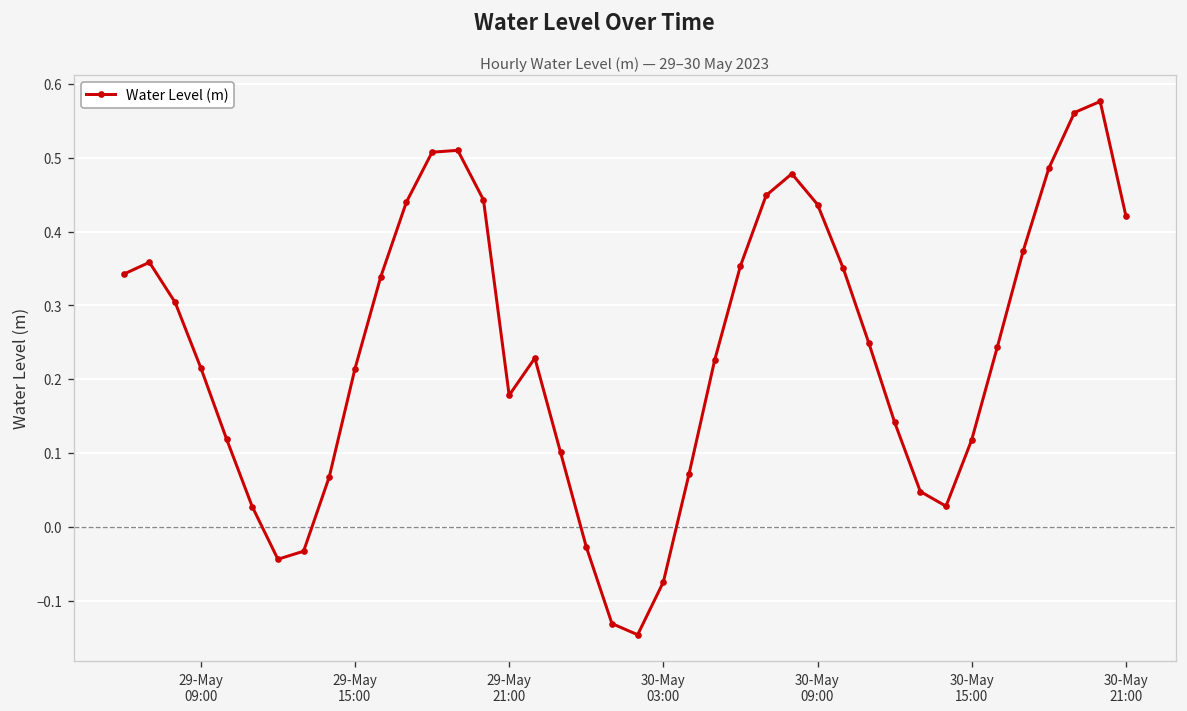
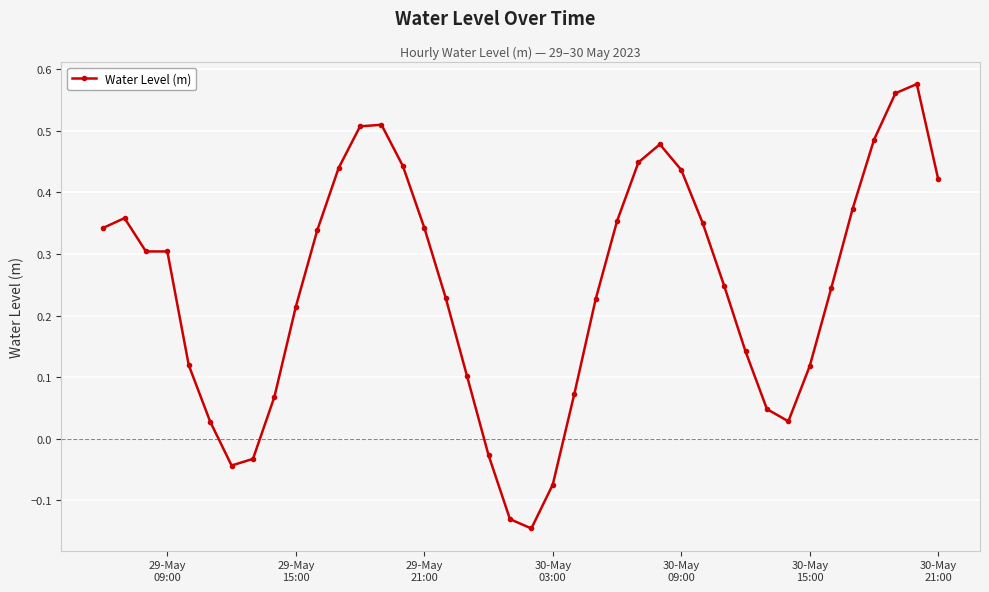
  {
-   "29-May 09:00": 0.22,
+   "29-May 09:00": 0.30,
    "29-May 15:00": 0.21,
-   "29-May 21:00": 0.18,
+   "29-May 21:00": 0.34,
    "30-May 03:00": -0.07,
    "30-May 09:00": 0.44,
    "30-May 15:00": 0.12,
    "30-May 21:00": 0.42
  }
